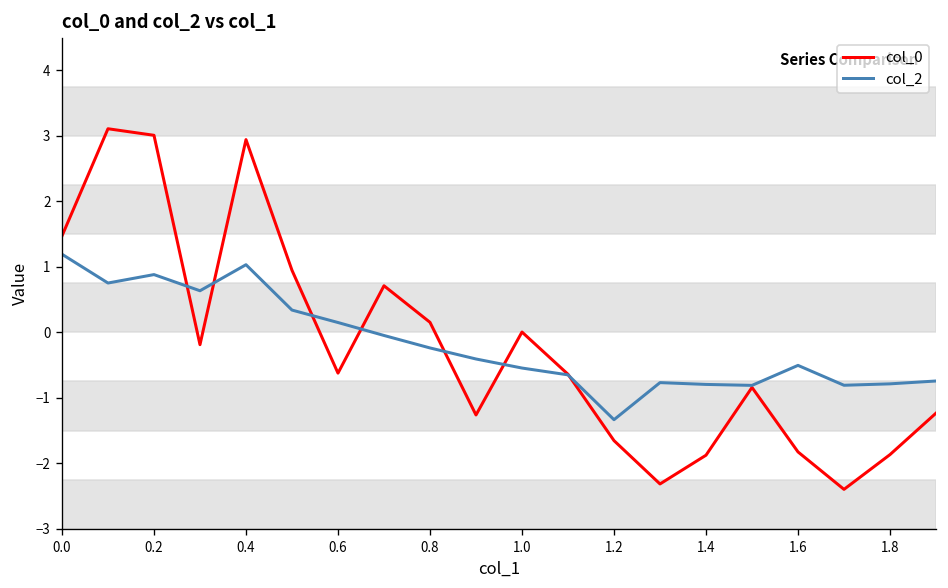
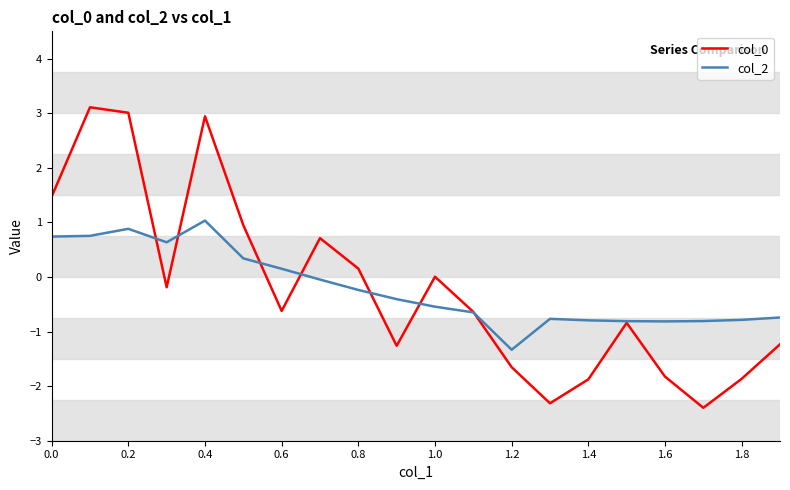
  {
    "col_0": {
      "0.0": 1.5,
      "0.2": 3.0,
      "0.4": 2.9,
      "0.6": -0.6,
      "0.8": 0.2,
      "1.0": 0.0,
      "1.2": -1.7,
      "1.4": -1.9,
      "1.6": -1.8,
      "1.8": -1.9
    },
    "col_2": {
-     "0.0": 1.2,
+     "0.0": 0.7,
      "0.2": 0.9,
      "0.4": 1.0,
      "0.6": 0.2,
      "0.8": -0.2,
      "1.0": -0.5,
      "1.2": -1.3,
      "1.4": -0.8,
-     "1.6": -0.5,
+     "1.6": -0.8,
      "1.8": -0.8
    }
  }
